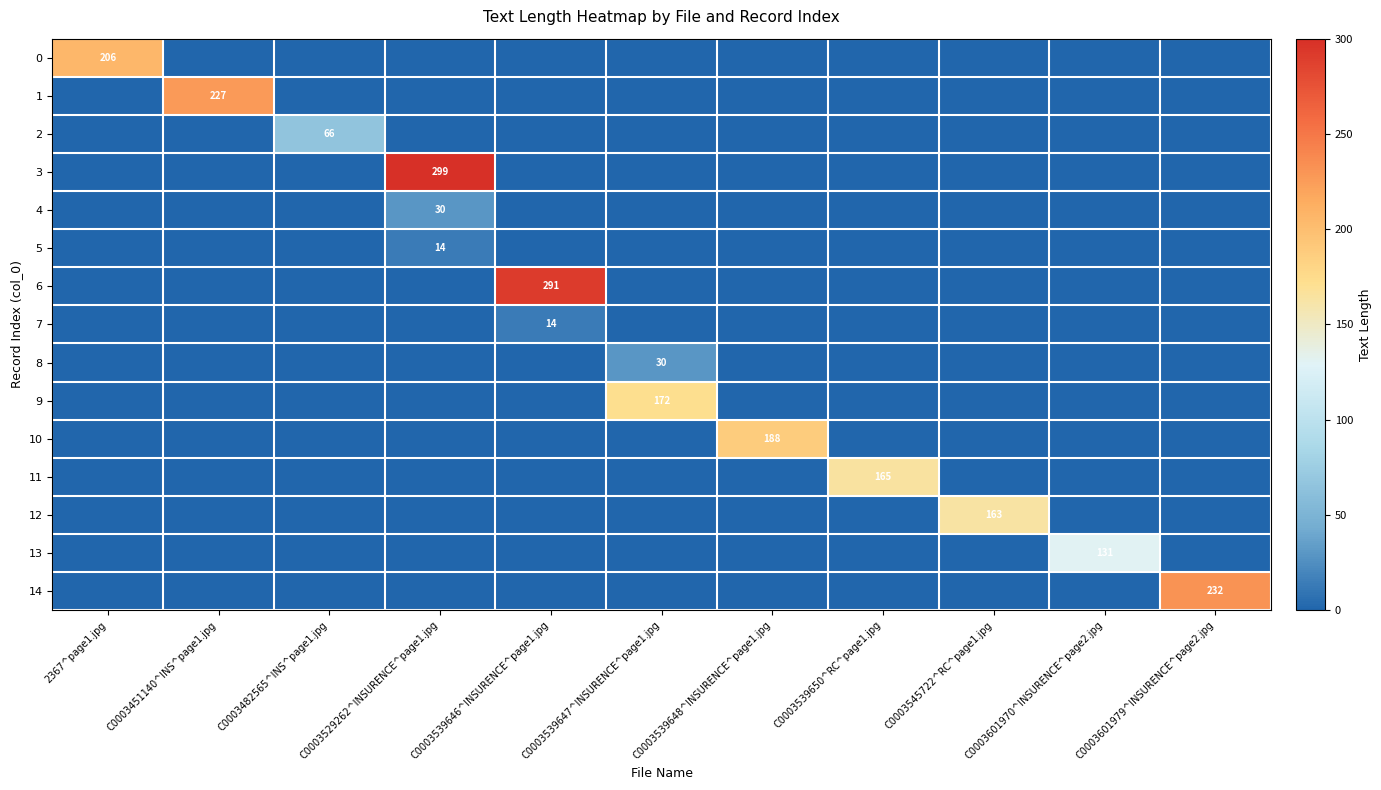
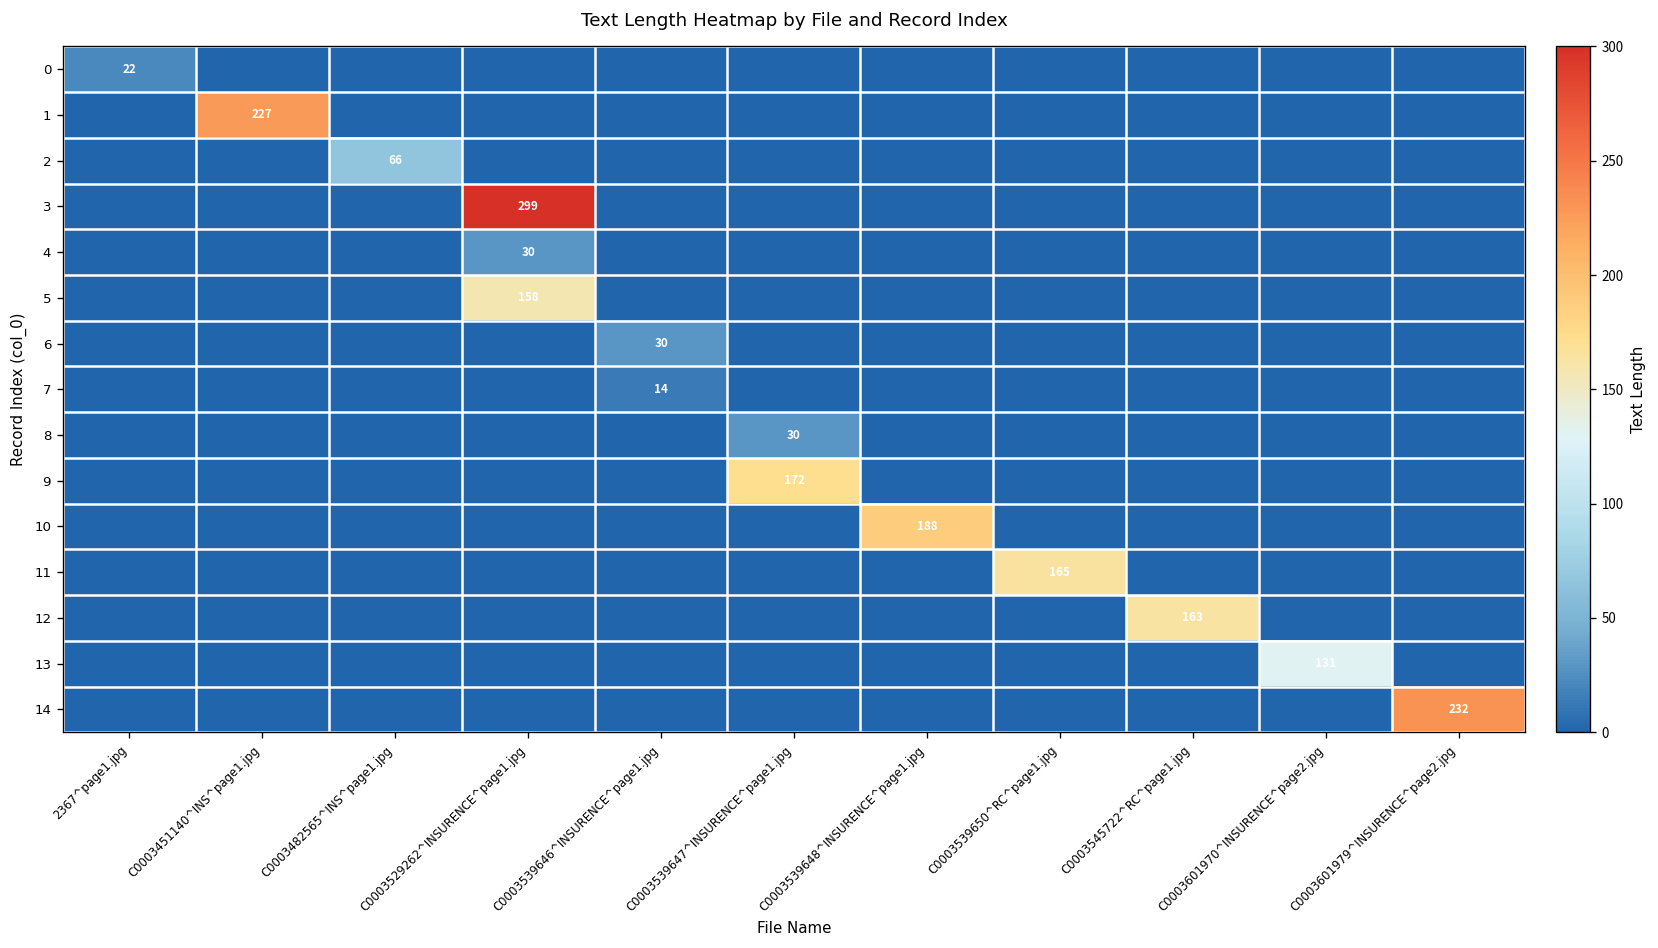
  {
    "0": {
-     "2367^page1.jpg": 206
+     "2367^page1.jpg": 22
    },
    "1": {
      "C0003451140^INS^page1.jpg": 227
    },
    "2": {
      "C0003482565^INS^page1.jpg": 66
    },
    "3": {
      "C0003529262^INSURENCE^page1.jpg": 299
    },
    "4": {
      "C0003529262^INSURENCE^page1.jpg": 30
    },
    "5": {
-     "C0003529262^INSURENCE^page1.jpg": 14
+     "C0003529262^INSURENCE^page1.jpg": 158
    },
    "6": {
-     "C0003539646^INSURENCE^page1.jpg": 291
+     "C0003539646^INSURENCE^page1.jpg": 30
    },
    "7": {
      "C0003539646^INSURENCE^page1.jpg": 14
    },
    "8": {
      "C0003539647^INSURENCE^page1.jpg": 30
    },
    "9": {
      "C0003539647^INSURENCE^page1.jpg": 172
    },
    "10": {
      "C0003539648^INSURENCE^page1.jpg": 188
    },
    "11": {
      "C0003539650^RC^page1.jpg": 165
    },
    "12": {
      "C0003545722^RC^page1.jpg": 163
    },
    "14": {
      "C0003601979^INSURENCE^page2.jpg": 232
    }
  }
